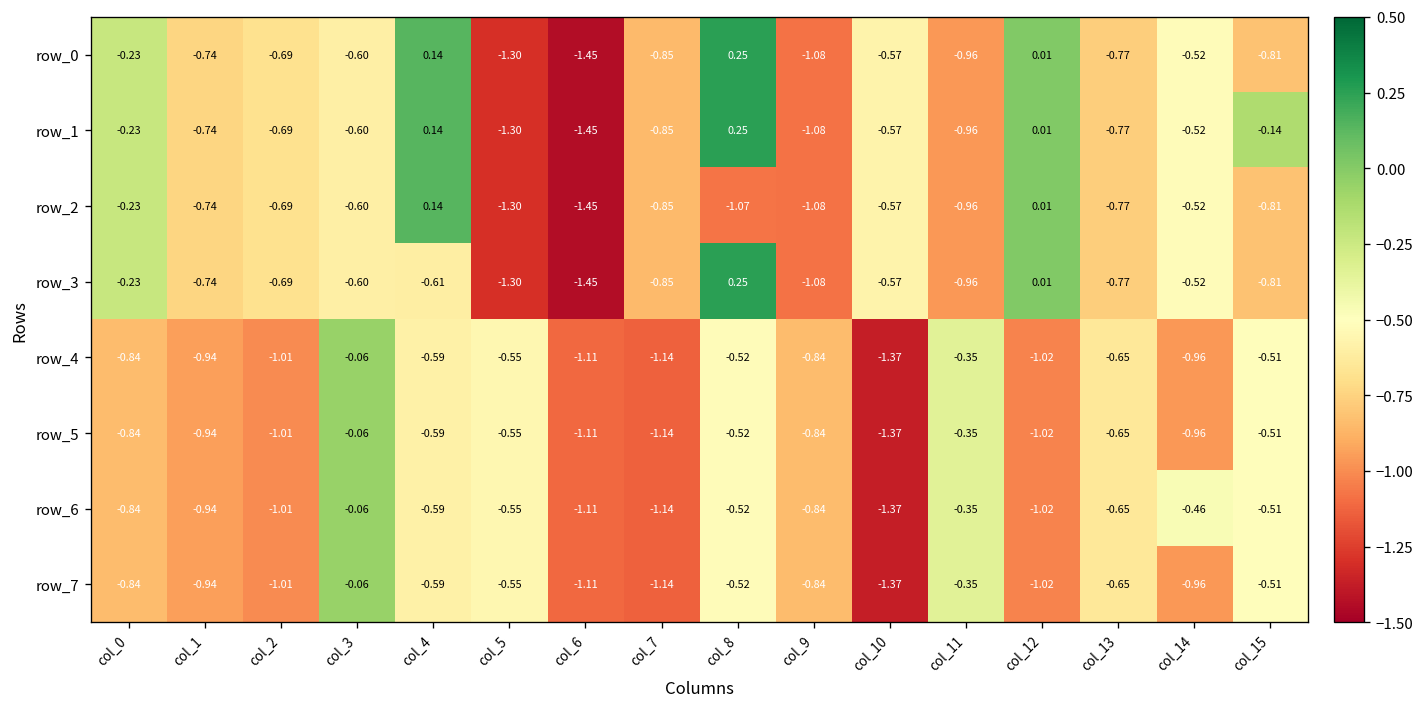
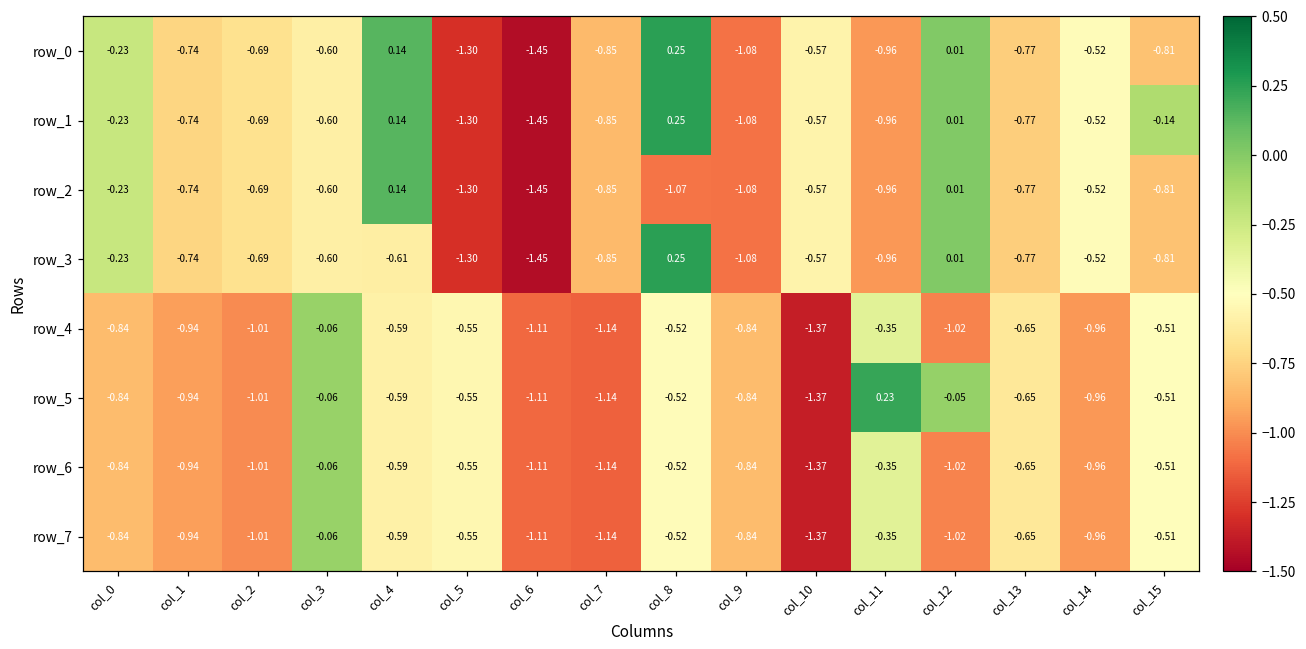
  {
    "row_0": {
      "col_0": -0.23,
      "col_1": -0.74,
      "col_2": -0.69,
      "col_3": -0.60,
      "col_4": 0.14,
      "col_5": -1.30,
      "col_6": -1.45,
      "col_7": -0.85,
      "col_8": 0.25,
      "col_9": -1.08,
      "col_10": -0.57,
      "col_11": -0.96,
      "col_12": 0.01,
      "col_13": -0.77,
      "col_14": -0.52,
      "col_15": -0.81
    },
    "row_1": {
      "col_0": -0.23,
      "col_1": -0.74,
      "col_2": -0.69,
      "col_3": -0.60,
      "col_4": 0.14,
      "col_5": -1.30,
      "col_6": -1.45,
      "col_7": -0.85,
      "col_8": 0.25,
      "col_9": -1.08,
      "col_10": -0.57,
      "col_11": -0.96,
      "col_12": 0.01,
      "col_13": -0.77,
      "col_14": -0.52,
      "col_15": -0.14
    },
    "row_2": {
      "col_0": -0.23,
      "col_1": -0.74,
      "col_2": -0.69,
      "col_3": -0.60,
      "col_4": 0.14,
      "col_5": -1.30,
      "col_6": -1.45,
      "col_7": -0.85,
      "col_8": -1.07,
      "col_9": -1.08,
      "col_10": -0.57,
      "col_11": -0.96,
      "col_12": 0.01,
      "col_13": -0.77,
      "col_14": -0.52,
      "col_15": -0.81
    },
    "row_3": {
      "col_0": -0.23,
      "col_1": -0.74,
      "col_2": -0.69,
      "col_3": -0.60,
      "col_4": -0.61,
      "col_5": -1.30,
      "col_6": -1.45,
      "col_7": -0.85,
      "col_8": 0.25,
      "col_9": -1.08,
      "col_10": -0.57,
      "col_11": -0.96,
      "col_12": 0.01,
      "col_13": -0.77,
      "col_14": -0.52,
      "col_15": -0.81
    },
    "row_4": {
      "col_0": -0.84,
      "col_1": -0.94,
      "col_2": -1.01,
      "col_3": -0.06,
      "col_4": -0.59,
      "col_5": -0.55,
      "col_6": -1.11,
      "col_7": -1.14,
      "col_8": -0.52,
      "col_9": -0.84,
      "col_10": -1.37,
      "col_11": -0.35,
      "col_12": -1.02,
      "col_13": -0.65,
      "col_14": -0.96,
      "col_15": -0.51
    },
    "row_5": {
      "col_0": -0.84,
      "col_1": -0.94,
      "col_2": -1.01,
      "col_3": -0.06,
      "col_4": -0.59,
      "col_5": -0.55,
      "col_6": -1.11,
      "col_7": -1.14,
      "col_8": -0.52,
      "col_9": -0.84,
      "col_10": -1.37,
-     "col_11": -0.35,
-     "col_12": -1.02,
+     "col_11": 0.23,
+     "col_12": -0.05,
      "col_13": -0.65,
      "col_14": -0.96,
      "col_15": -0.51
    },
    "row_6": {
      "col_0": -0.84,
      "col_1": -0.94,
      "col_2": -1.01,
      "col_3": -0.06,
      "col_4": -0.59,
      "col_5": -0.55,
      "col_6": -1.11,
      "col_7": -1.14,
      "col_8": -0.52,
      "col_9": -0.84,
      "col_10": -1.37,
      "col_11": -0.35,
      "col_12": -1.02,
      "col_13": -0.65,
-     "col_14": -0.46,
+     "col_14": -0.96,
      "col_15": -0.51
    },
    "row_7": {
      "col_0": -0.84,
      "col_1": -0.94,
      "col_2": -1.01,
      "col_3": -0.06,
      "col_4": -0.59,
      "col_5": -0.55,
      "col_6": -1.11,
      "col_7": -1.14,
      "col_8": -0.52,
      "col_9": -0.84,
      "col_10": -1.37,
      "col_11": -0.35,
      "col_12": -1.02,
      "col_13": -0.65,
      "col_14": -0.96,
      "col_15": -0.51
    }
  }
